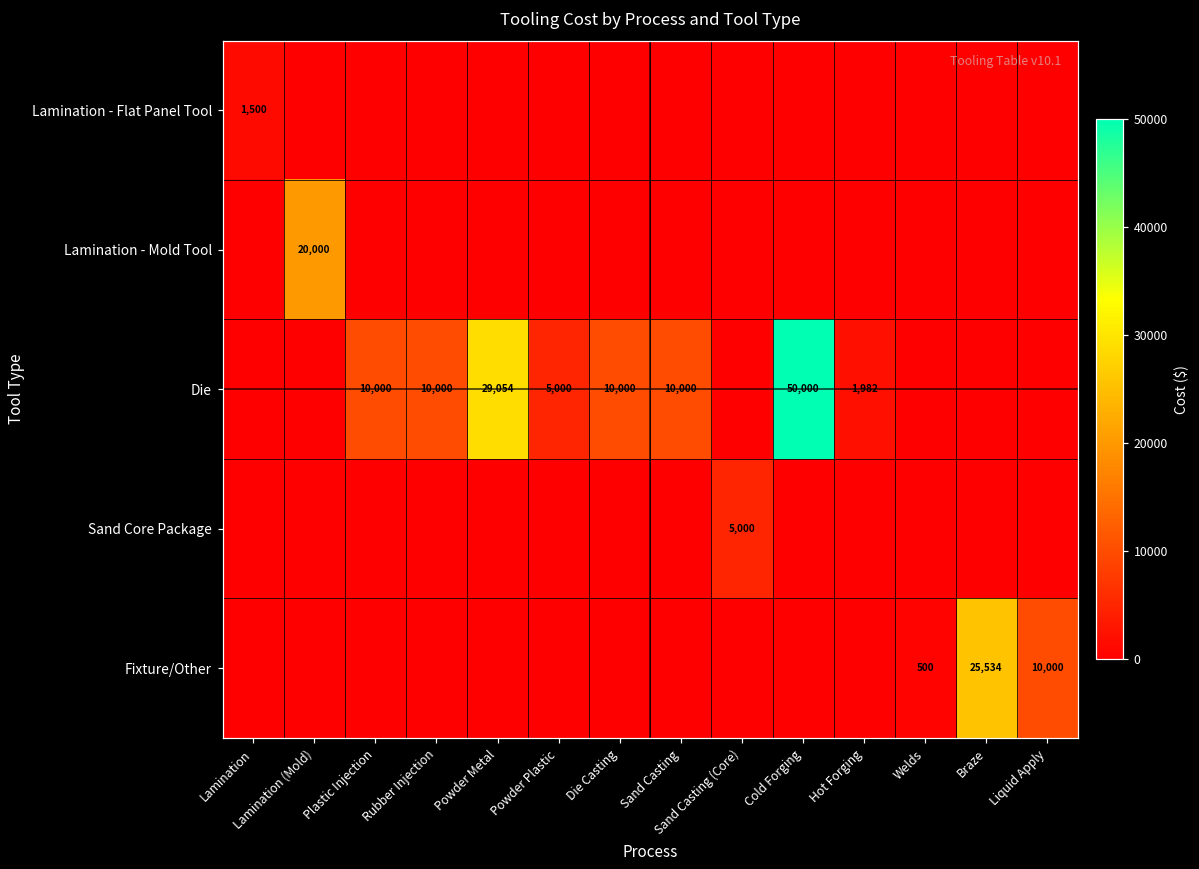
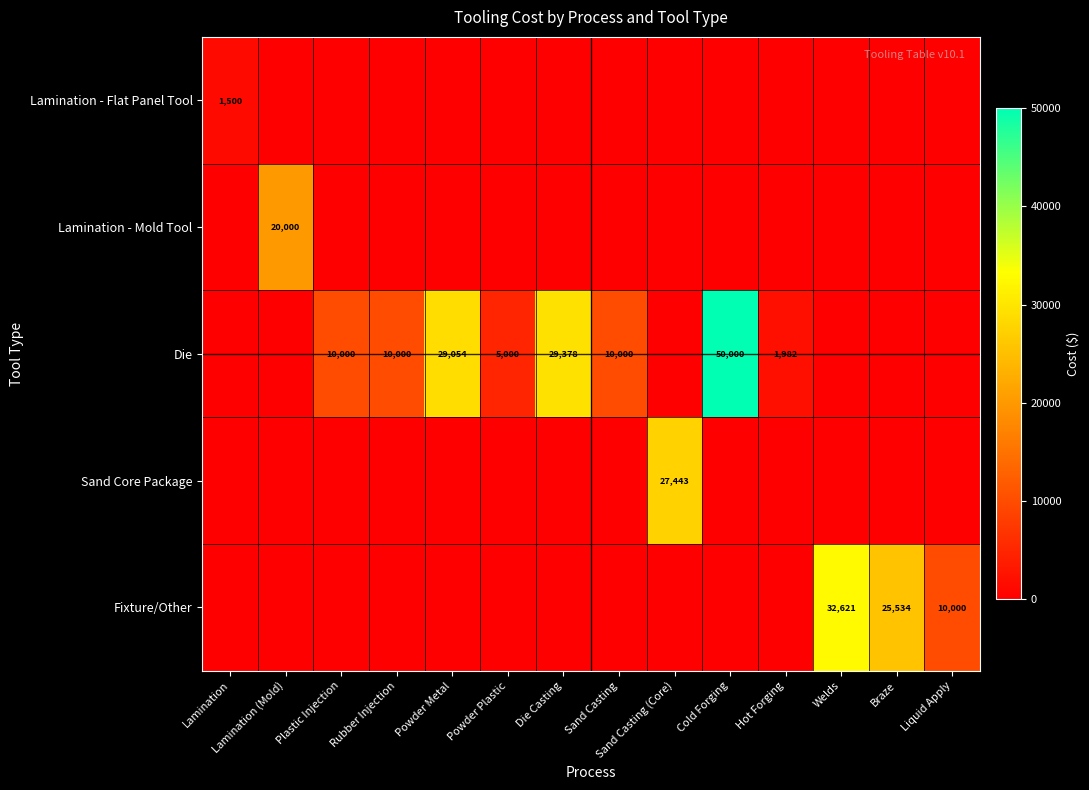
  {
    "Lamination - Flat Panel Tool": {
      "Lamination": "1,500"
    },
    "Lamination - Mold Tool": {
      "Lamination (Mold)": "20,000"
    },
    "Die": {
      "Plastic Injection": "10,000",
      "Rubber Injection": "10,000",
      "Powder Metal": "29,054",
      "Powder Plastic": "5,000",
-     "Die Casting": "10,000",
+     "Die Casting": "29,378",
      "Sand Casting": "10,000",
      "Cold Forging": "50,000",
      "Hot Forging": "1,982"
    },
    "Sand Core Package": {
-     "Sand Casting (Core)": "5,000"
+     "Sand Casting (Core)": "27,443"
    },
    "Fixture/Other": {
-     "Welds": "500",
+     "Welds": "32,621",
      "Braze": "25,534",
      "Liquid Apply": "10,000"
    }
  }
